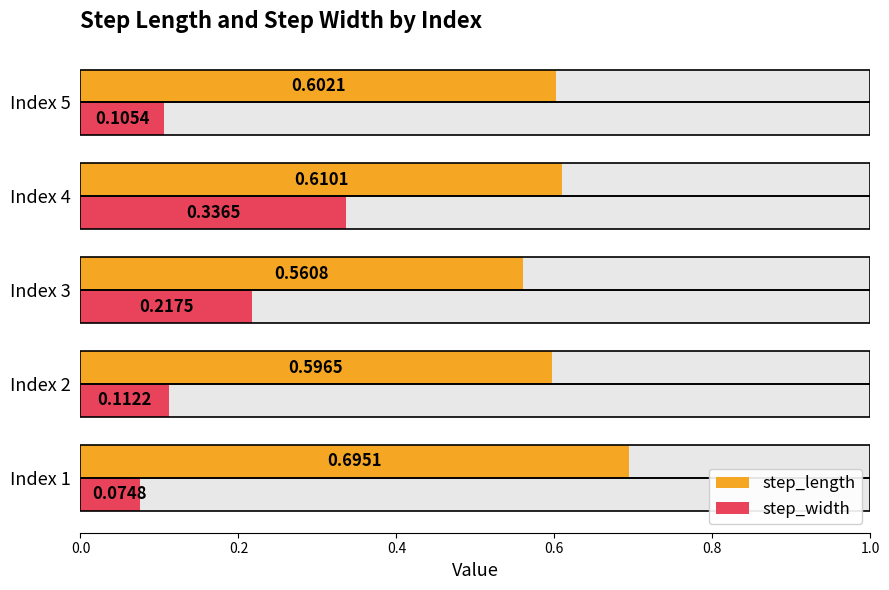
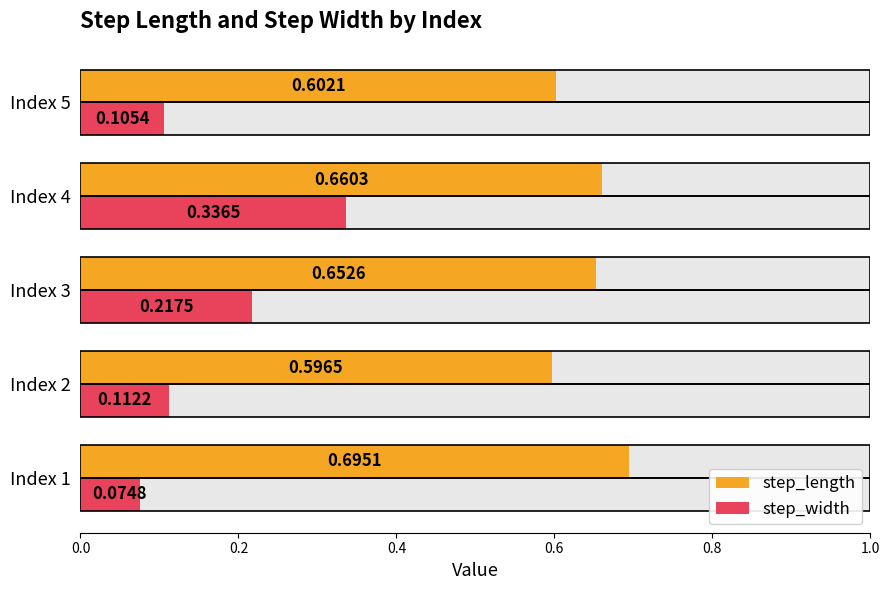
  {
    "step_length": {
-     "Index 4": 0.6101,
-     "Index 3": 0.5608
+     "Index 4": 0.6603,
+     "Index 3": 0.6526
    }
  }
